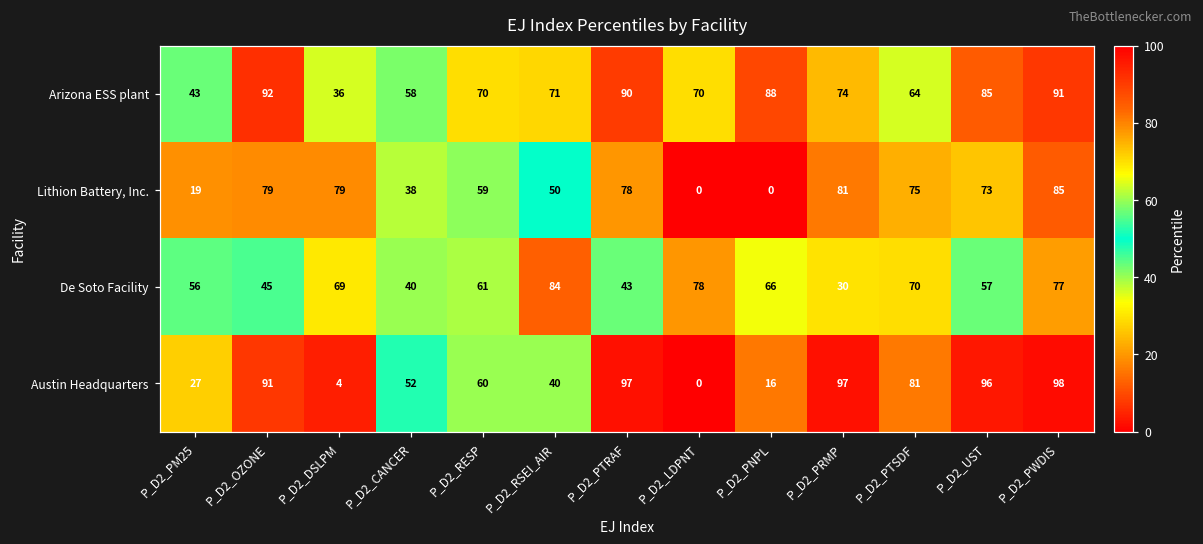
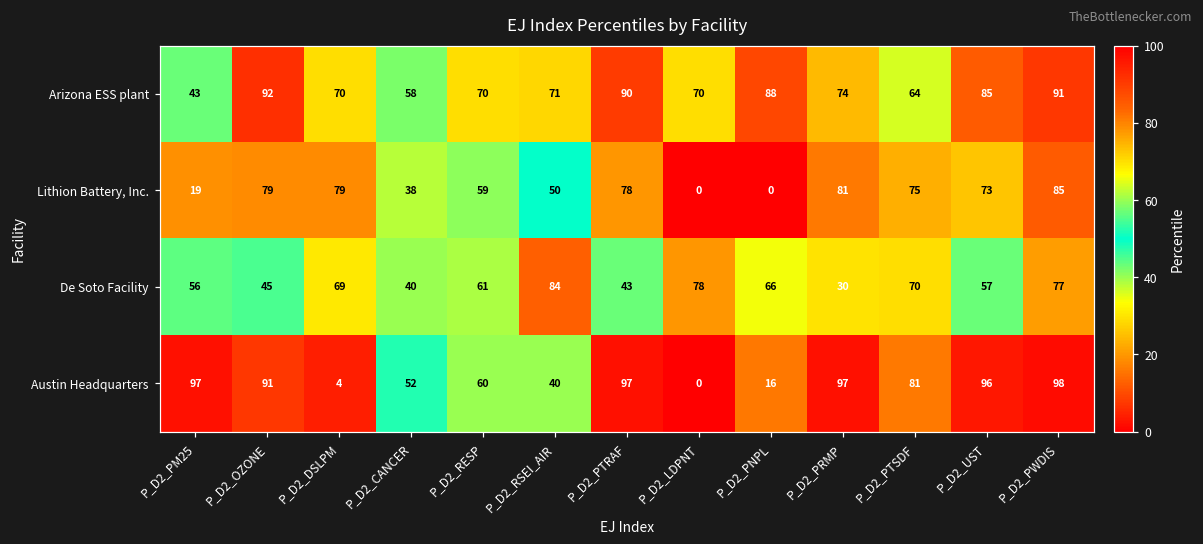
  {
    "Arizona ESS plant": {
      "P_D2_PM25": 43,
      "P_D2_OZONE": 92,
-     "P_D2_DSLPM": 36,
+     "P_D2_DSLPM": 70,
      "P_D2_CANCER": 58,
      "P_D2_RESP": 70,
      "P_D2_RSEI_AIR": 71,
      "P_D2_PTRAF": 90,
      "P_D2_LDPNT": 70,
      "P_D2_PNPL": 88,
      "P_D2_PRMP": 74,
      "P_D2_PTSDF": 64,
      "P_D2_UST": 85,
      "P_D2_PWDIS": 91
    },
    "Lithion Battery, Inc.": {
      "P_D2_PM25": 19,
      "P_D2_OZONE": 79,
      "P_D2_DSLPM": 79,
      "P_D2_CANCER": 38,
      "P_D2_RESP": 59,
      "P_D2_RSEI_AIR": 50,
      "P_D2_PTRAF": 78,
      "P_D2_LDPNT": 0,
      "P_D2_PNPL": 0,
      "P_D2_PRMP": 81,
      "P_D2_PTSDF": 75,
      "P_D2_UST": 73,
      "P_D2_PWDIS": 85
    },
    "De Soto Facility": {
      "P_D2_PM25": 56,
      "P_D2_OZONE": 45,
      "P_D2_DSLPM": 69,
      "P_D2_CANCER": 40,
      "P_D2_RESP": 61,
      "P_D2_RSEI_AIR": 84,
      "P_D2_PTRAF": 43,
      "P_D2_LDPNT": 78,
      "P_D2_PNPL": 66,
      "P_D2_PRMP": 30,
      "P_D2_PTSDF": 70,
      "P_D2_UST": 57,
      "P_D2_PWDIS": 77
    },
    "Austin Headquarters": {
-     "P_D2_PM25": 27,
+     "P_D2_PM25": 97,
      "P_D2_OZONE": 91,
      "P_D2_DSLPM": 4,
      "P_D2_CANCER": 52,
      "P_D2_RESP": 60,
      "P_D2_RSEI_AIR": 40,
      "P_D2_PTRAF": 97,
      "P_D2_LDPNT": 0,
      "P_D2_PNPL": 16,
      "P_D2_PRMP": 97,
      "P_D2_PTSDF": 81,
      "P_D2_UST": 96,
      "P_D2_PWDIS": 98
    }
  }
